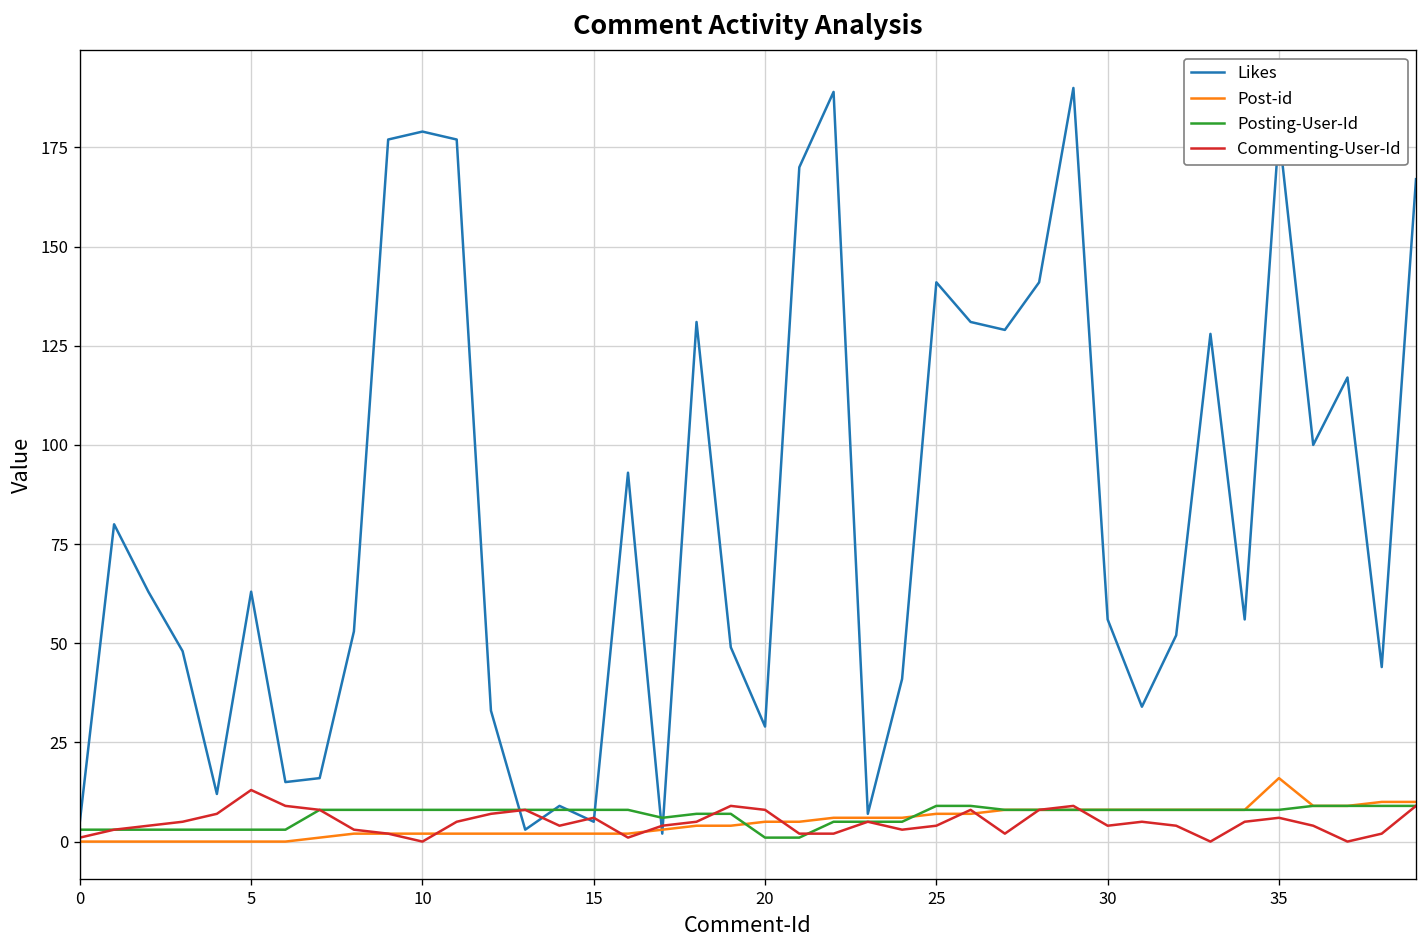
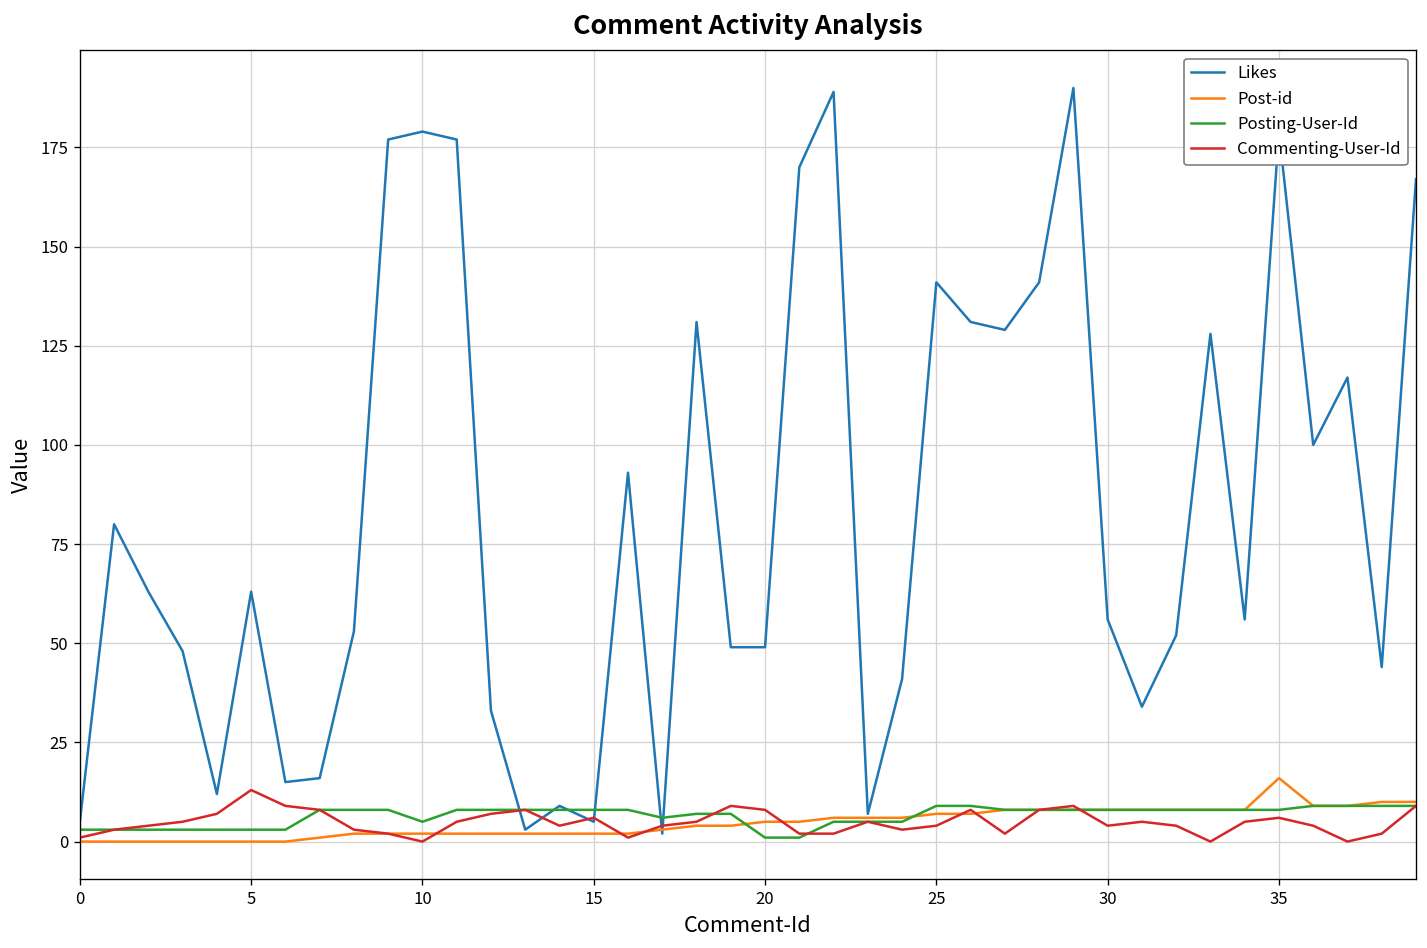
  {
    "Likes": {
      "0": 5,
      "5": 63,
      "10": 179,
      "15": 5,
-     "20": 29,
+     "20": 49,
      "25": 141,
      "30": 56
    },
    "Post-id": {
      "0": 0,
      "5": 0,
      "10": 2,
      "15": 2,
      "20": 5,
      "25": 7,
      "35": 16
    },
    "Posting-User-Id": {
      "0": 3,
      "5": 3,
-     "10": 8,
+     "10": 5,
      "15": 8,
      "20": 1,
      "25": 9,
      "35": 8
    },
    "Commenting-User-Id": {
      "0": 1,
      "5": 13,
      "10": 0,
      "15": 6,
      "20": 8,
      "25": 4,
      "30": 4,
      "35": 6
    }
  }
